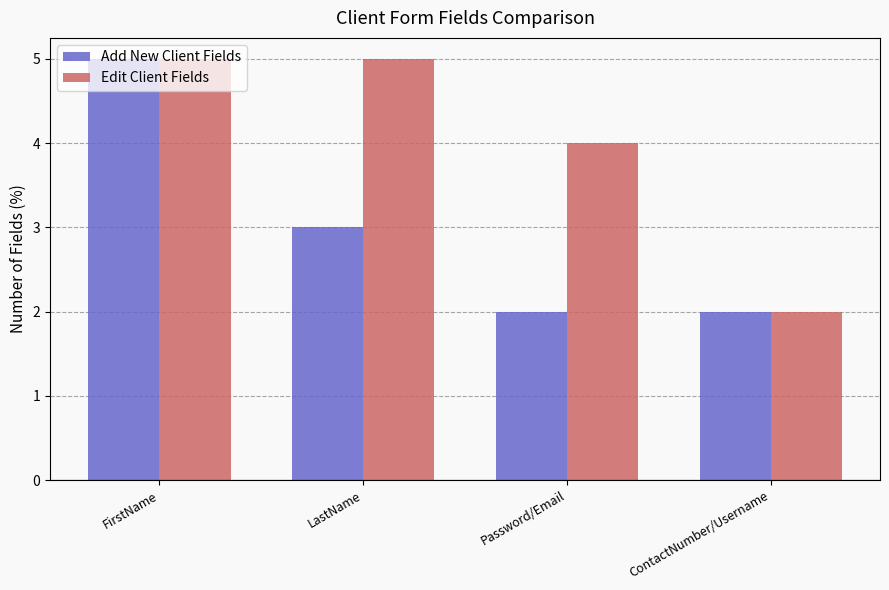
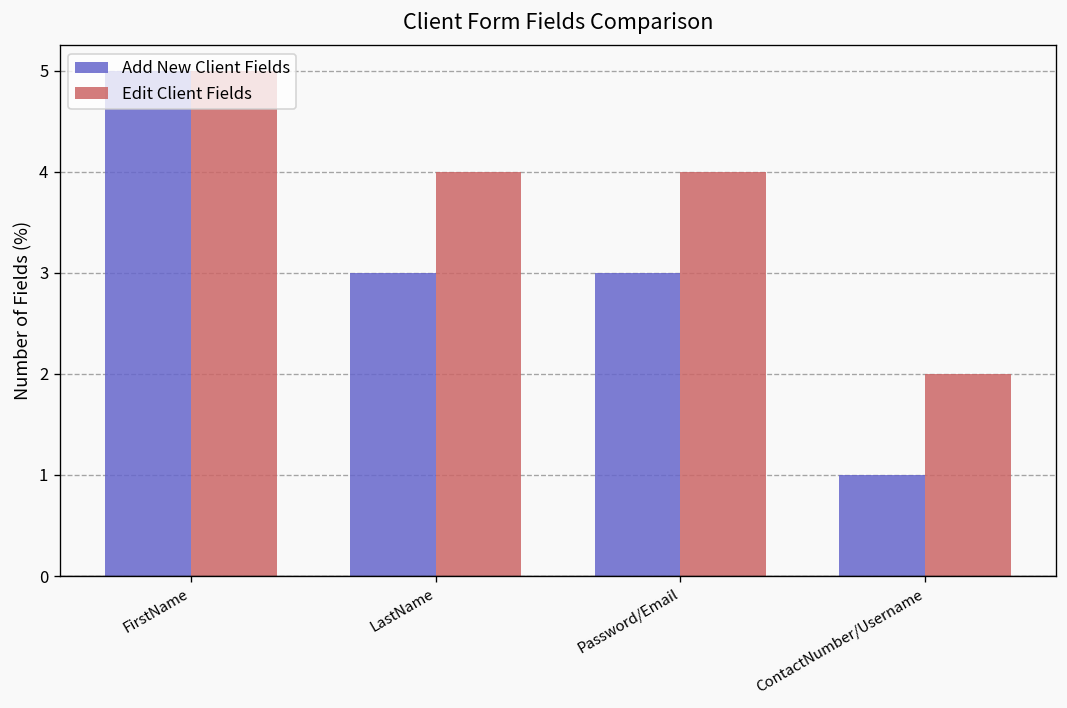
  {
    "Add New Client Fields": {
      "LastName": 3,
-     "Password/Email": 2,
-     "ContactNumber/Username": 2
+     "Password/Email": 3,
+     "ContactNumber/Username": 1
    },
    "Edit Client Fields": {
-     "LastName": 5,
+     "LastName": 4,
      "Password/Email": 4,
      "ContactNumber/Username": 2
    }
  }
